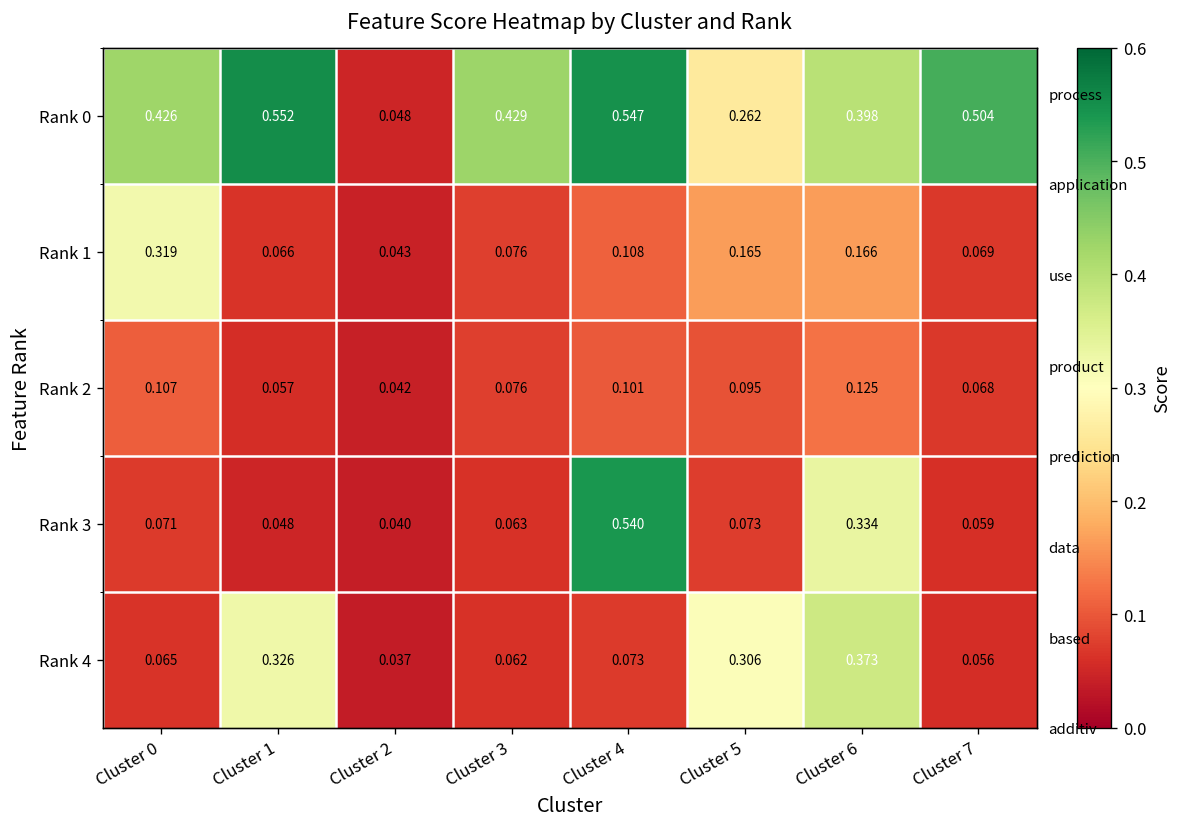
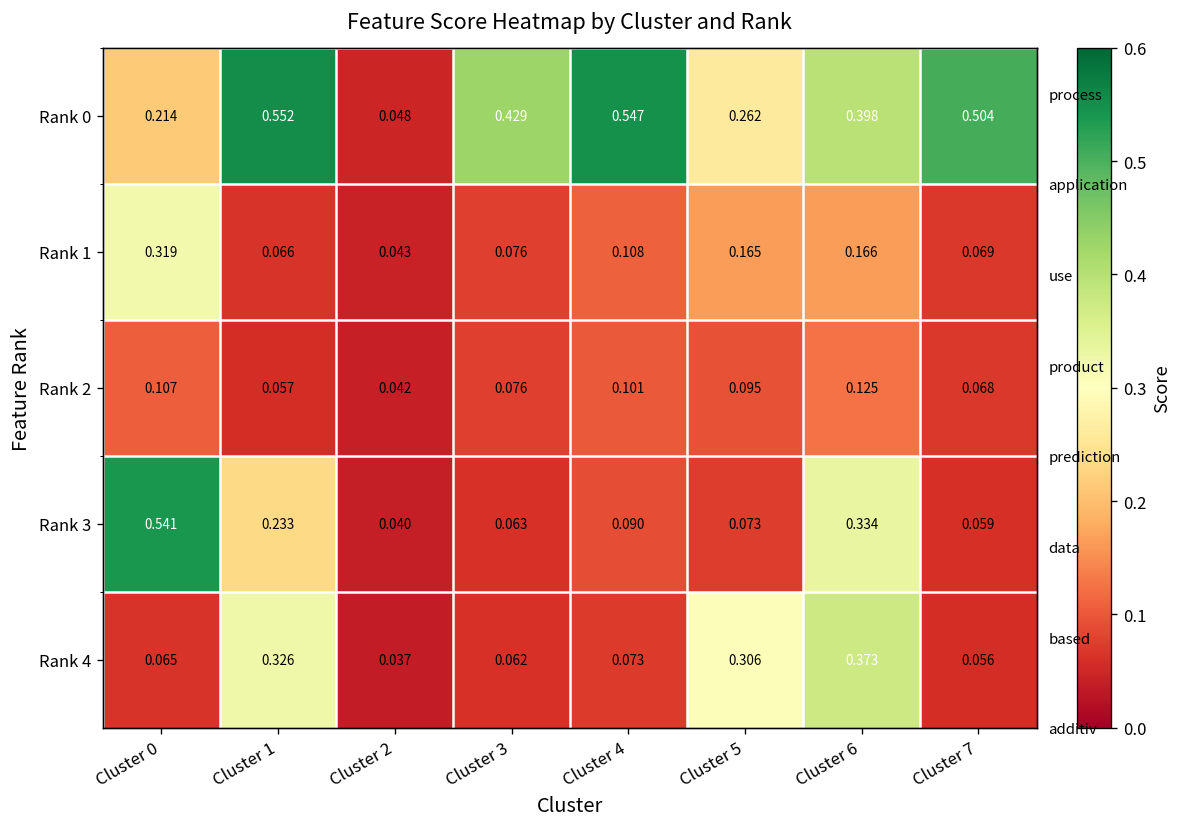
  {
    "Rank 0": {
-     "Cluster 0": 0.426,
+     "Cluster 0": 0.214,
      "Cluster 1": 0.552,
      "Cluster 2": 0.048,
      "Cluster 3": 0.429,
      "Cluster 4": 0.547,
      "Cluster 5": 0.262,
      "Cluster 6": 0.398,
      "Cluster 7": 0.504
    },
    "Rank 1": {
      "Cluster 0": 0.319,
      "Cluster 1": 0.066,
      "Cluster 2": 0.043,
      "Cluster 3": 0.076,
      "Cluster 4": 0.108,
      "Cluster 5": 0.165,
      "Cluster 6": 0.166,
      "Cluster 7": 0.069
    },
    "Rank 2": {
      "Cluster 0": 0.107,
      "Cluster 1": 0.057,
      "Cluster 2": 0.042,
      "Cluster 3": 0.076,
      "Cluster 4": 0.101,
      "Cluster 5": 0.095,
      "Cluster 6": 0.125,
      "Cluster 7": 0.068
    },
    "Rank 3": {
-     "Cluster 0": 0.071,
-     "Cluster 1": 0.048,
+     "Cluster 0": 0.541,
+     "Cluster 1": 0.233,
      "Cluster 2": 0.040,
      "Cluster 3": 0.063,
-     "Cluster 4": 0.540,
+     "Cluster 4": 0.090,
      "Cluster 5": 0.073,
      "Cluster 6": 0.334,
      "Cluster 7": 0.059
    },
    "Rank 4": {
      "Cluster 0": 0.065,
      "Cluster 1": 0.326,
      "Cluster 2": 0.037,
      "Cluster 3": 0.062,
      "Cluster 4": 0.073,
      "Cluster 5": 0.306,
      "Cluster 6": 0.373,
      "Cluster 7": 0.056
    }
  }
